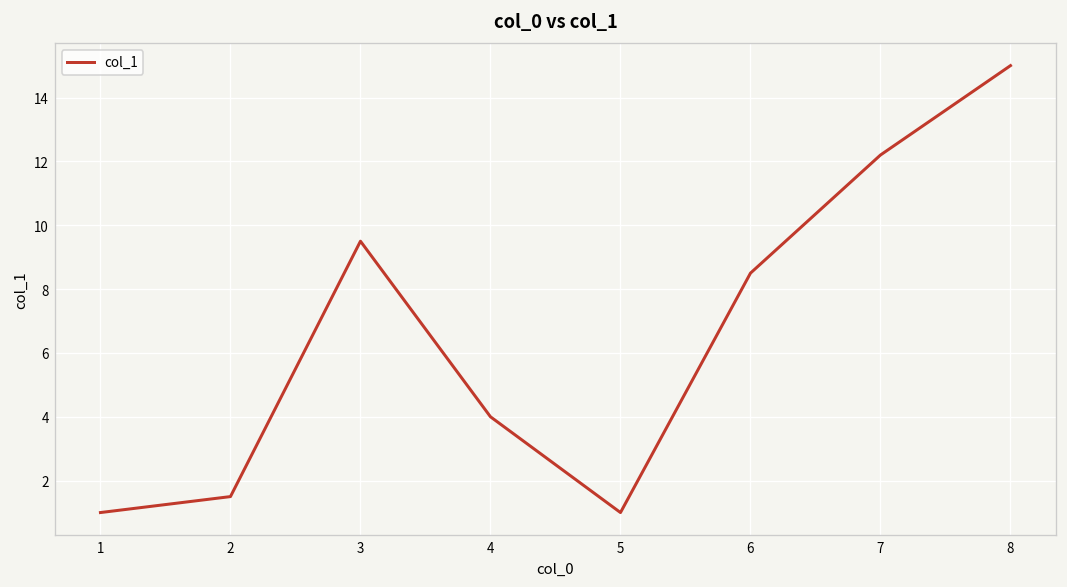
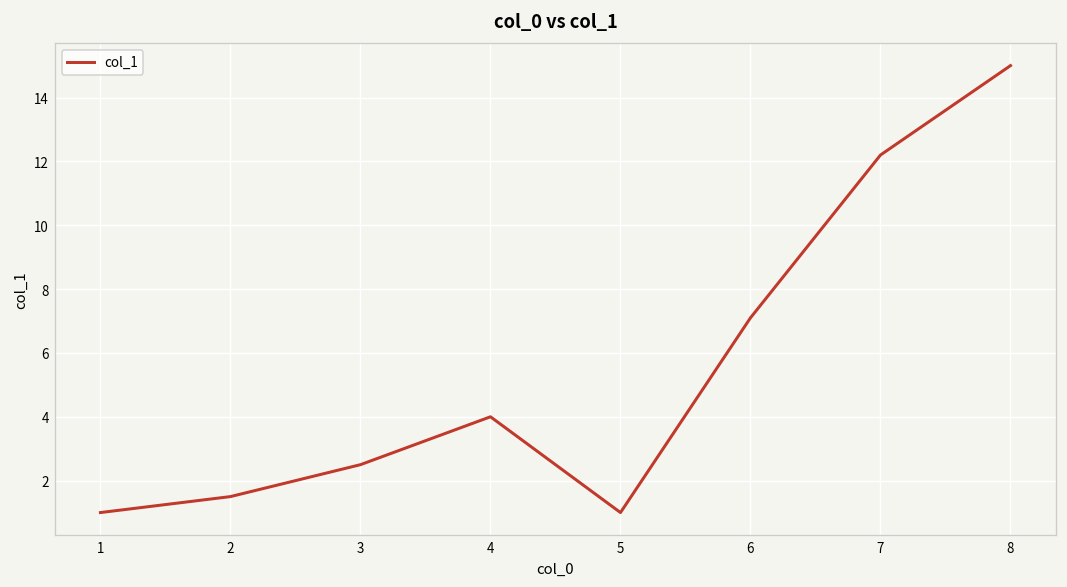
  {
    "1": 1.0,
    "2": 1.5,
-   "3": 9.5,
+   "3": 2.5,
    "4": 4.0,
    "5": 1.0,
-   "6": 8.5,
+   "6": 7.1,
    "7": 12.2,
    "8": 15.0
  }
